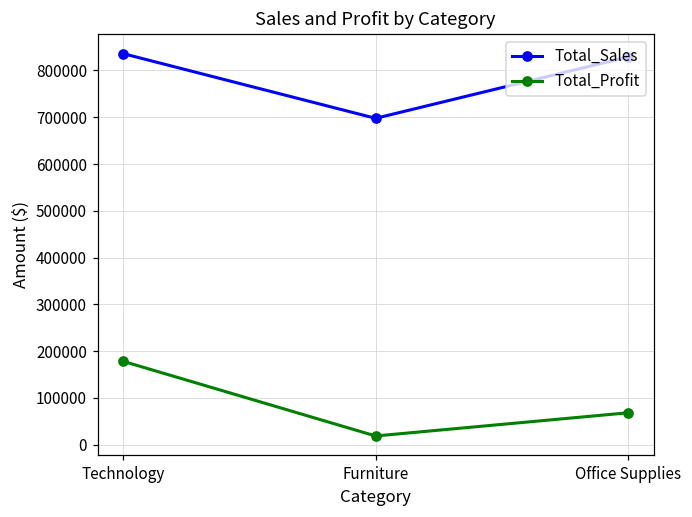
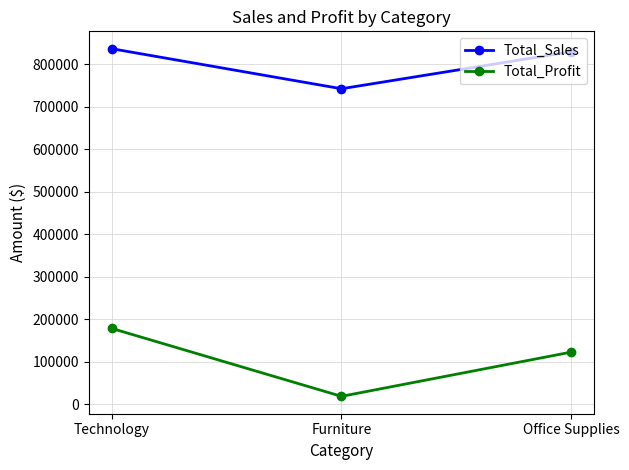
  {
    "Total_Sales": {
      "Technology": 840000,
-     "Furniture": 700000
+     "Furniture": 740000
    },
    "Total_Profit": {
      "Technology": 180000,
      "Furniture": 20000,
-     "Office Supplies": 70000
+     "Office Supplies": 120000
    }
  }
